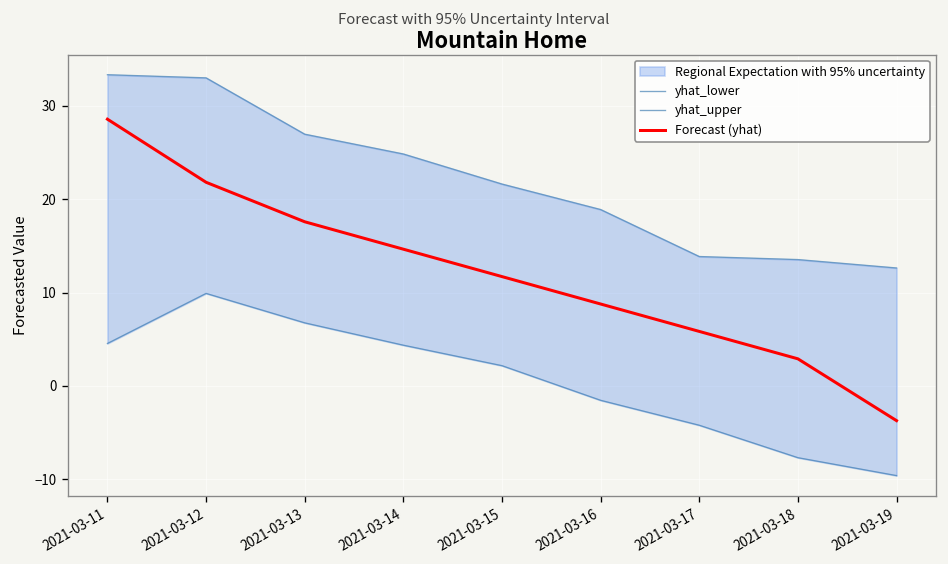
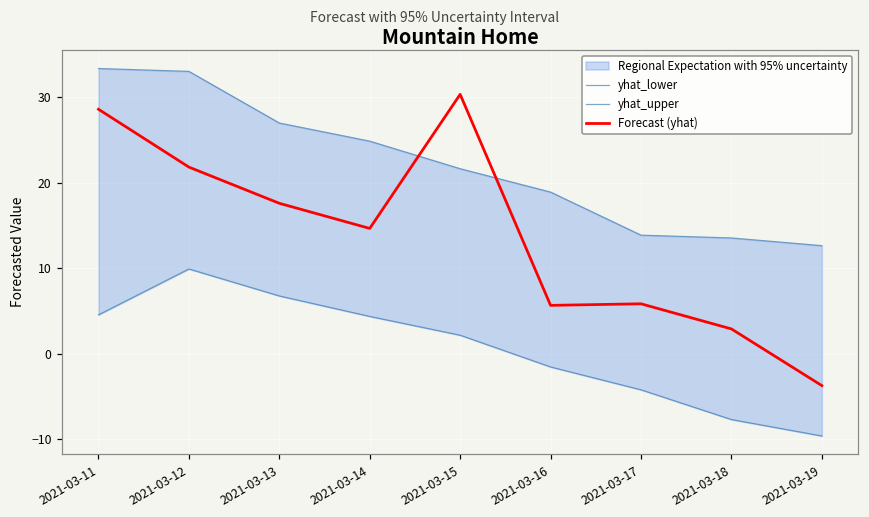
  {
    "yhat_lower": {
      "2021-03-11": 5,
      "2021-03-12": 10,
      "2021-03-13": 7,
      "2021-03-14": 4,
      "2021-03-15": 2,
      "2021-03-16": -2,
      "2021-03-17": -4,
      "2021-03-18": -8,
      "2021-03-19": -10
    },
    "Regional Expectation with 95% uncertainty": {
      "2021-03-11": 33,
      "2021-03-12": 33,
      "2021-03-13": 27,
      "2021-03-14": 25,
      "2021-03-15": 22,
      "2021-03-16": 19,
      "2021-03-17": 14,
      "2021-03-18": 14,
      "2021-03-19": 13
    },
    "Forecast (yhat)": {
      "2021-03-11": 29,
      "2021-03-12": 22,
      "2021-03-13": 18,
      "2021-03-14": 15,
-     "2021-03-15": 12,
-     "2021-03-16": 9,
+     "2021-03-15": 30,
+     "2021-03-16": 6,
      "2021-03-17": 6,
      "2021-03-18": 3,
      "2021-03-19": -4
    }
  }
